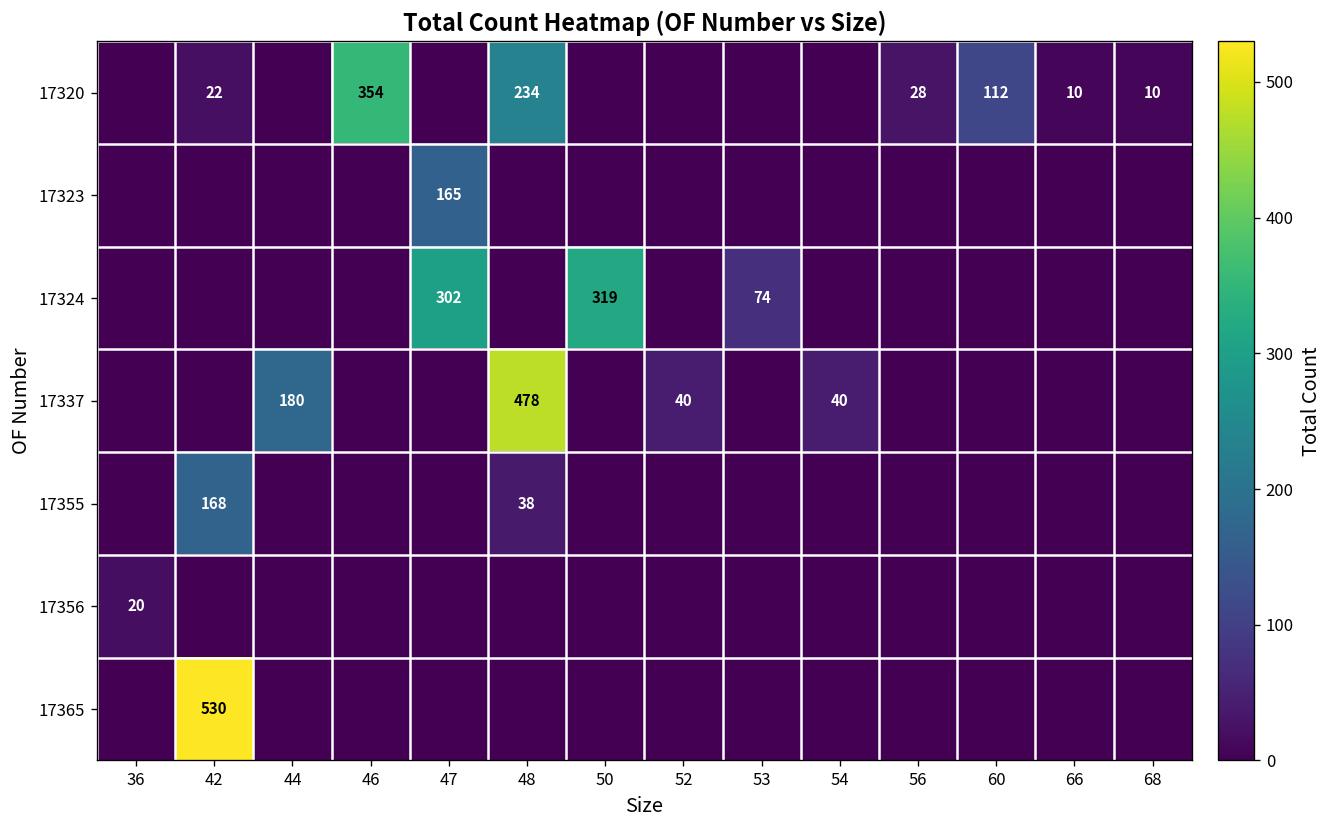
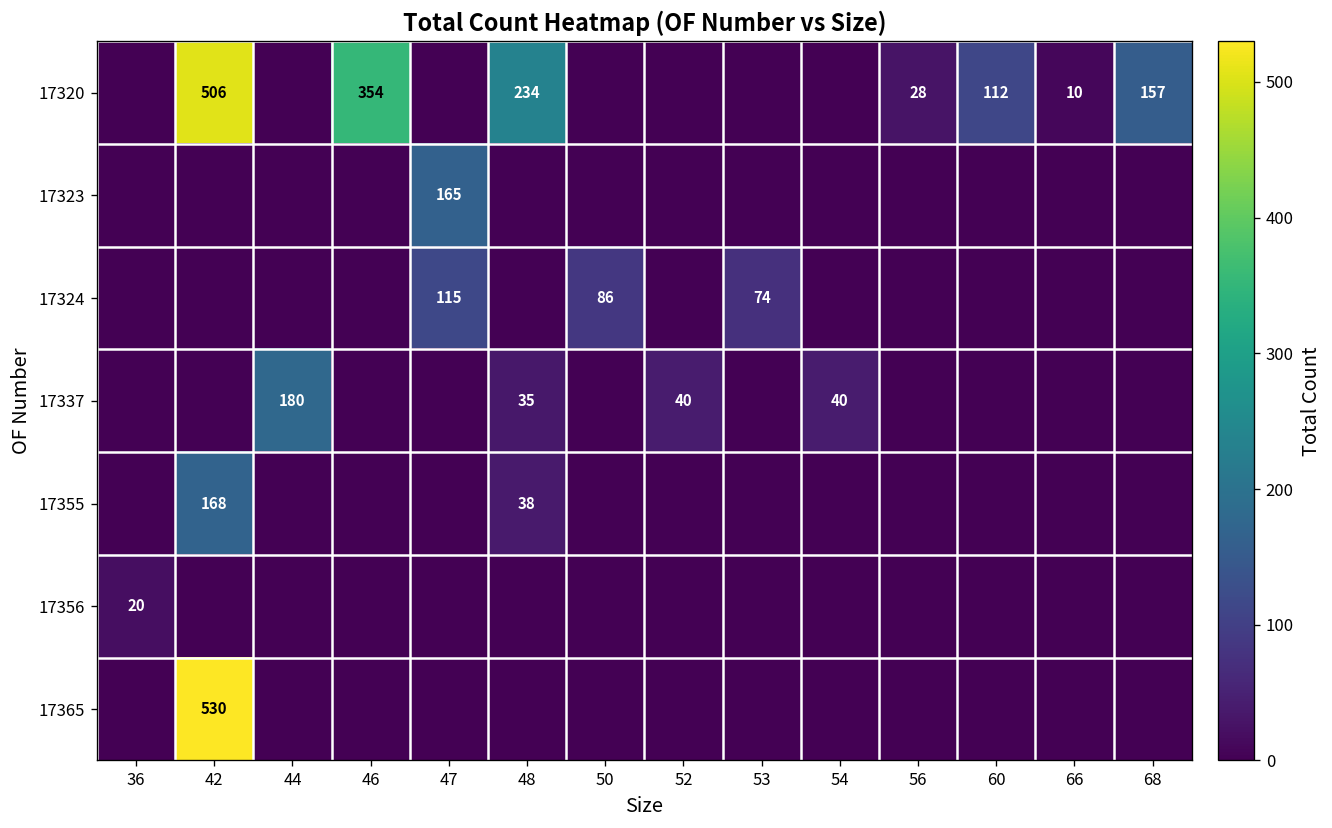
  {
    "17320": {
-     "42": 22,
+     "42": 506,
      "46": 354,
      "48": 234,
      "56": 28,
      "60": 112,
      "66": 10,
-     "68": 10
+     "68": 157
    },
    "17323": {
      "47": 165
    },
    "17324": {
-     "47": 302,
-     "50": 319,
+     "47": 115,
+     "50": 86,
      "53": 74
    },
    "17337": {
      "44": 180,
-     "48": 478,
+     "48": 35,
      "52": 40,
      "54": 40
    },
    "17355": {
      "42": 168,
      "48": 38
    },
    "17356": {
      "36": 20
    },
    "17365": {
      "42": 530
    }
  }
